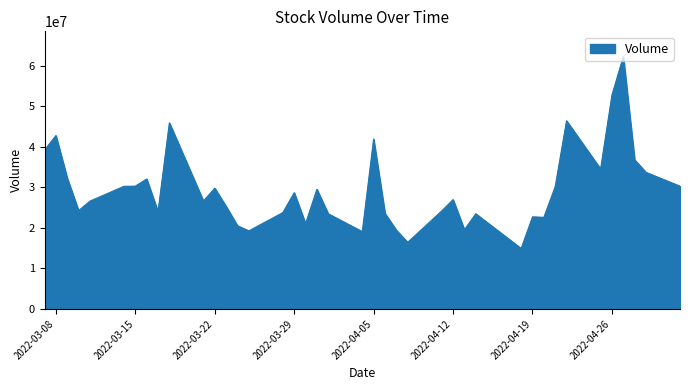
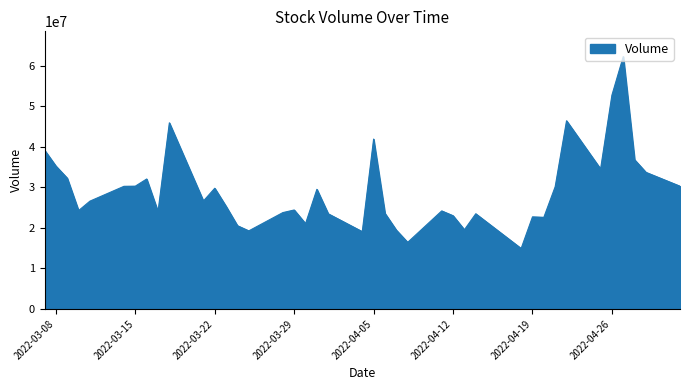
  {
-   "2022-03-08": 43000000,
+   "2022-03-08": 35000000,
    "2022-03-15": 30000000,
    "2022-03-22": 30000000,
-   "2022-03-29": 29000000,
+   "2022-03-29": 24000000,
    "2022-04-05": 42000000,
-   "2022-04-12": 27000000,
+   "2022-04-12": 23000000,
    "2022-04-19": 23000000,
    "2022-04-26": 53000000
  }
